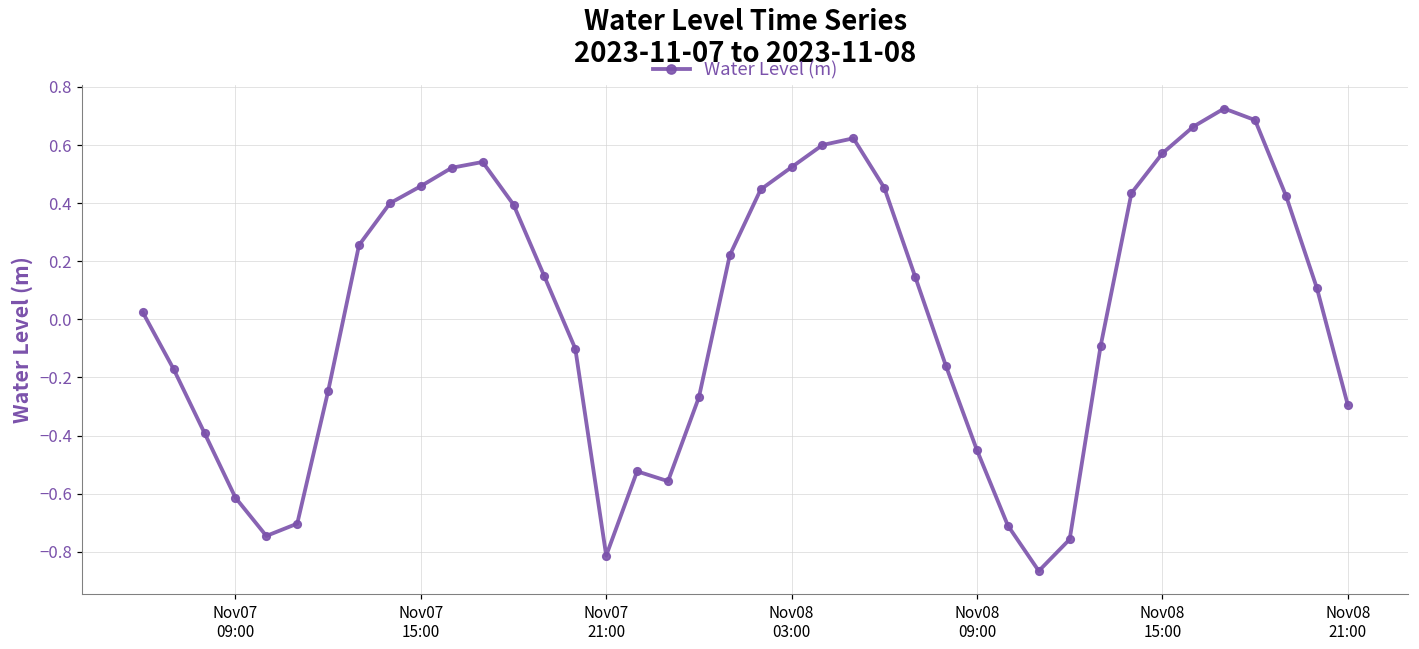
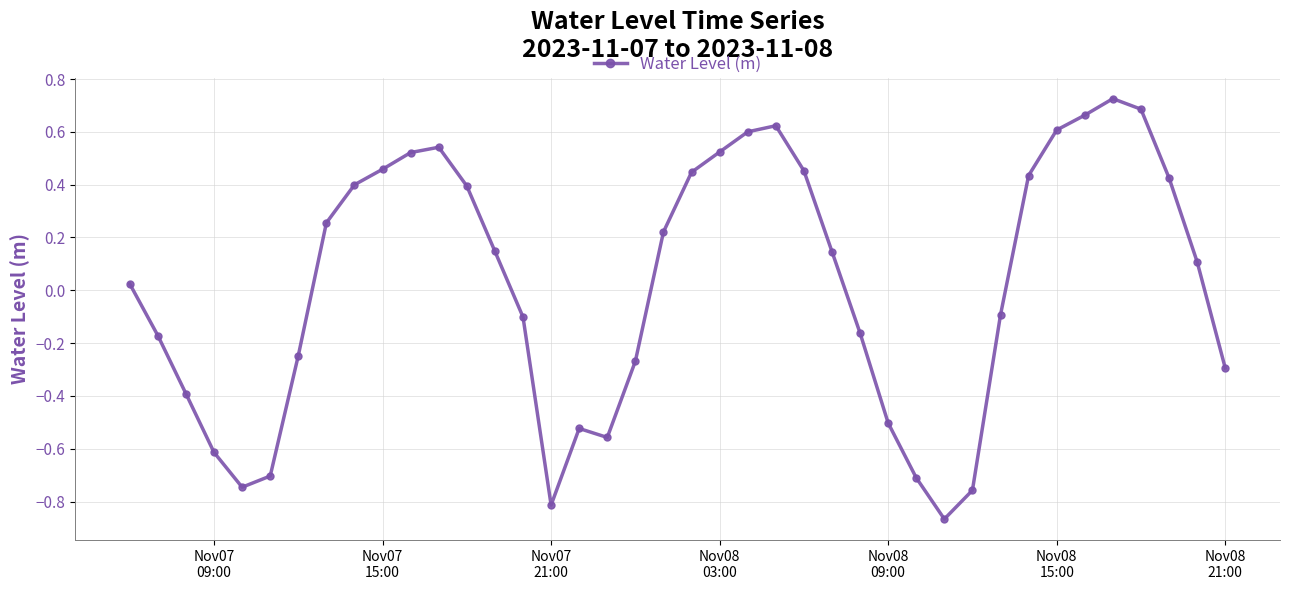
  {
    "Nov07 09:00": -0.61,
    "Nov07 15:00": 0.46,
    "Nov07 21:00": -0.81,
    "Nov08 03:00": 0.52,
-   "Nov08 09:00": -0.45,
-   "Nov08 15:00": 0.57,
+   "Nov08 09:00": -0.50,
+   "Nov08 15:00": 0.61,
    "Nov08 21:00": -0.29
  }
